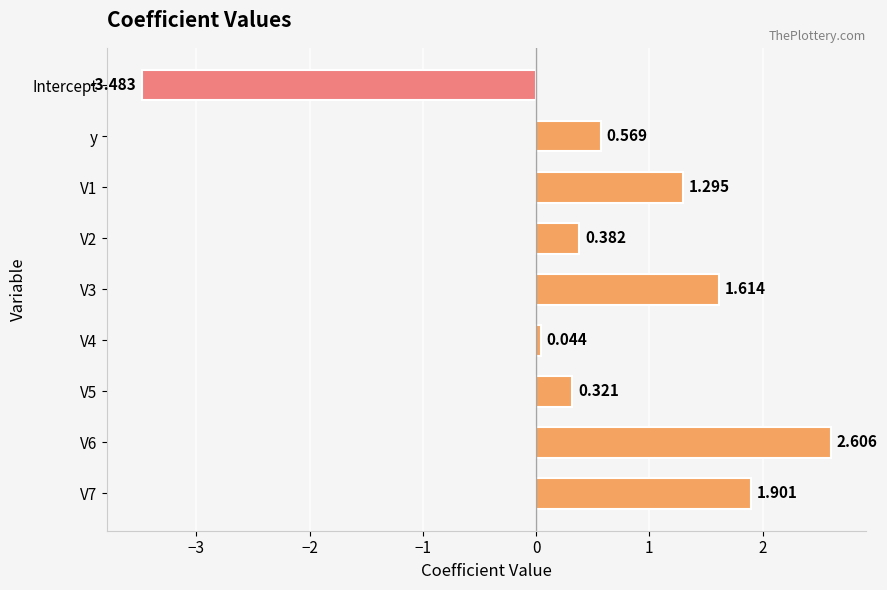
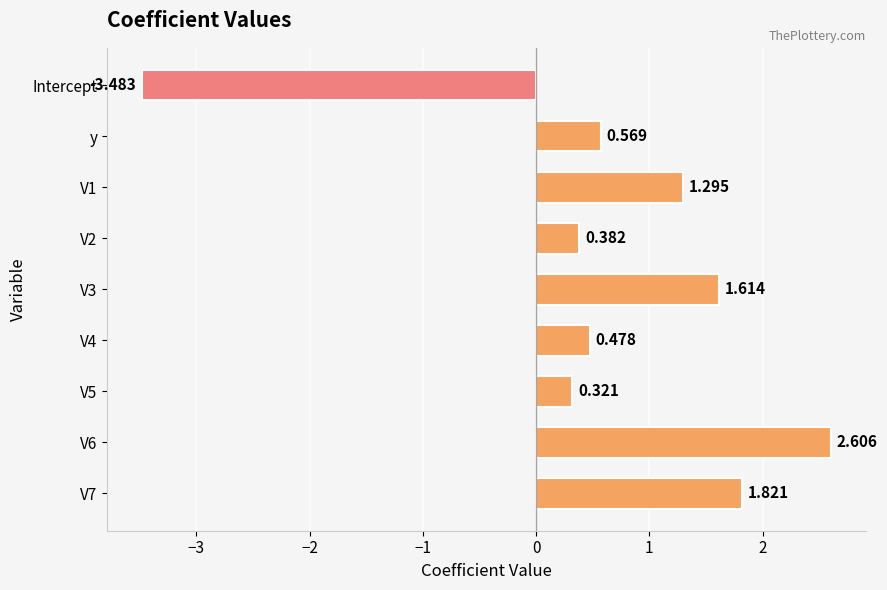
  {
    "Intercept": -3.483,
    "y": 0.569,
    "V1": 1.295,
    "V2": 0.382,
    "V3": 1.614,
-   "V4": 0.044,
+   "V4": 0.478,
    "V5": 0.321,
    "V6": 2.606,
-   "V7": 1.901
+   "V7": 1.821
  }
